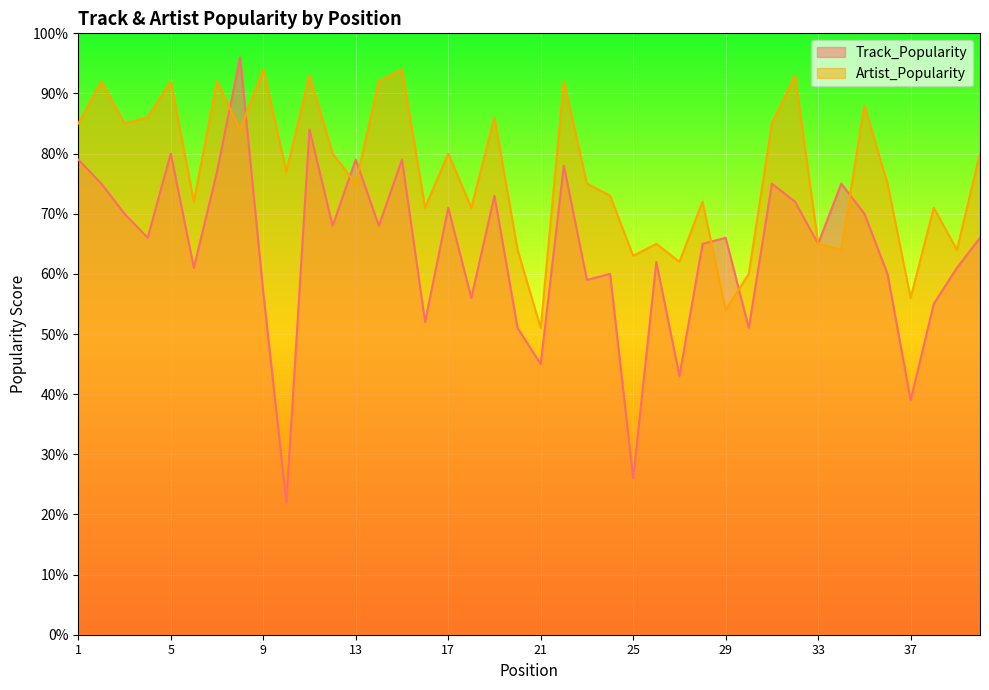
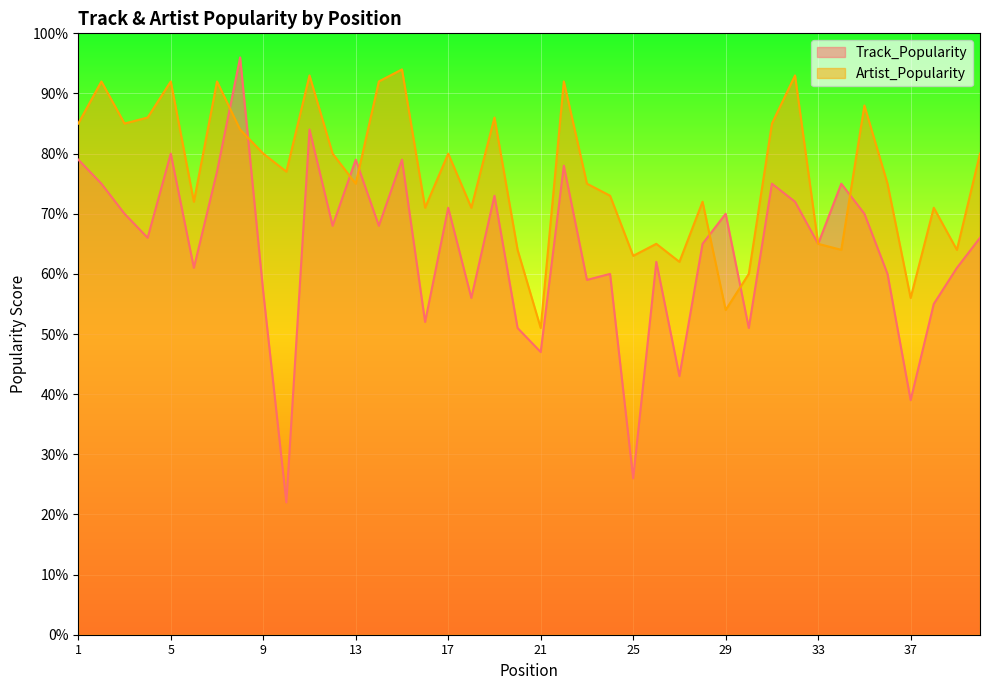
  {
    "Track_Popularity": {
      "1": "79%",
      "5": "80%",
      "9": "57%",
      "13": "79%",
      "17": "71%",
-     "21": "45%",
+     "21": "47%",
      "25": "26%",
-     "29": "66%",
+     "29": "70%",
      "37": "39%"
    },
    "Artist_Popularity": {
      "1": "85%",
      "5": "92%",
-     "9": "94%",
+     "9": "80%",
      "13": "75%",
      "17": "80%",
      "21": "51%",
      "25": "63%",
      "29": "54%",
      "37": "56%"
    }
  }
